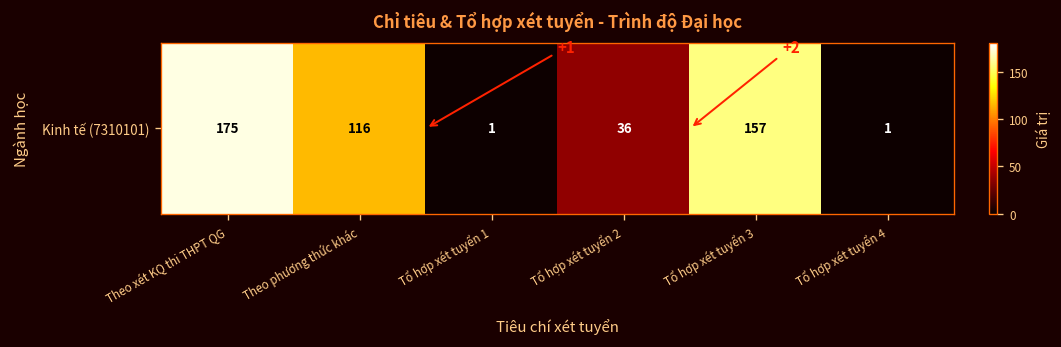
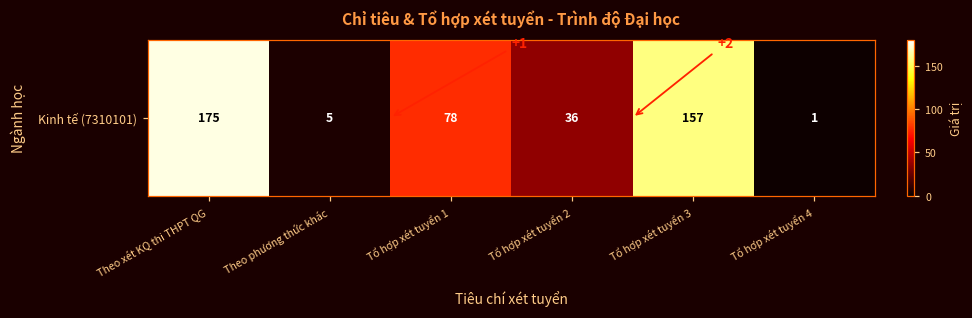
  {
    "Kinh tế (7310101)": {
      "Theo xét KQ thi THPT QG": "175",
-     "Theo phương thức khác": "116",
-     "Tổ hợp xét tuyển 1": "1",
+     "Theo phương thức khác": "5",
+     "Tổ hợp xét tuyển 1": "78",
      "Tổ hợp xét tuyển 2": "36",
      "Tổ hợp xét tuyển 3": "+2",
      "Tổ hợp xét tuyển 4": "1"
    }
  }
